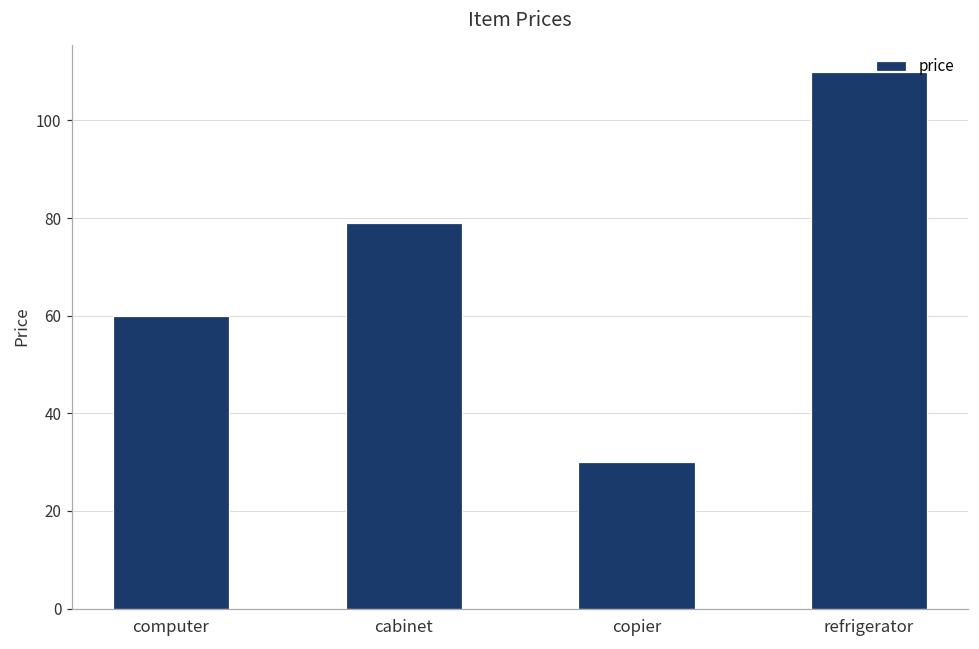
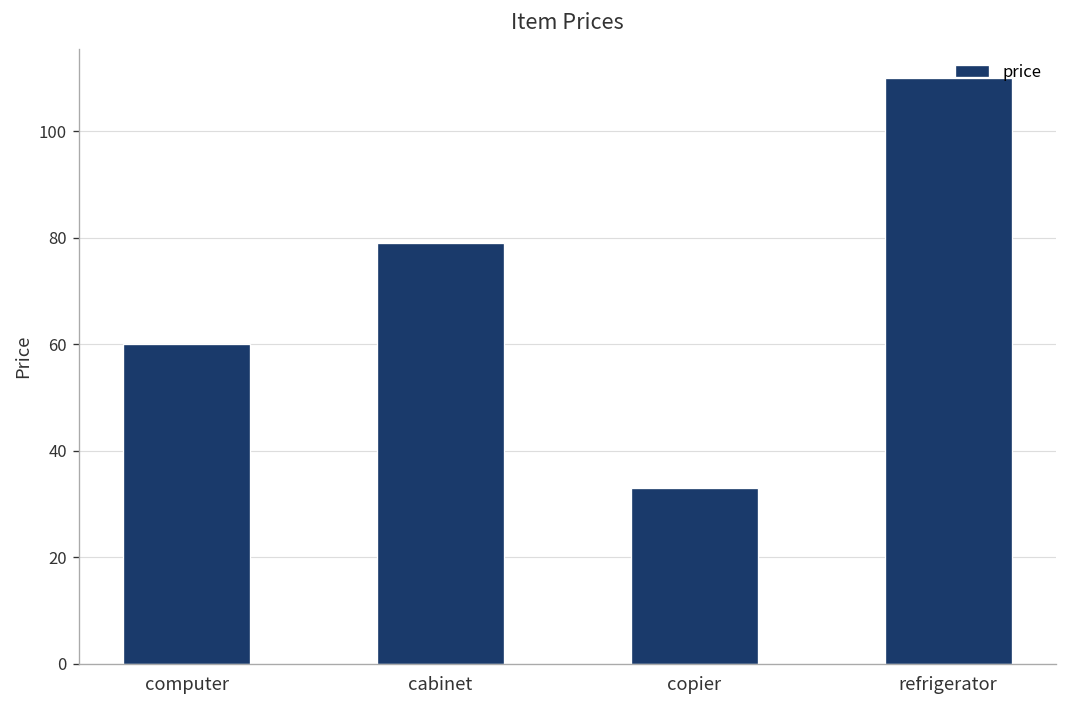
  {
    "computer": 60,
    "cabinet": 79,
-   "copier": 30,
+   "copier": 33,
    "refrigerator": 110
  }
